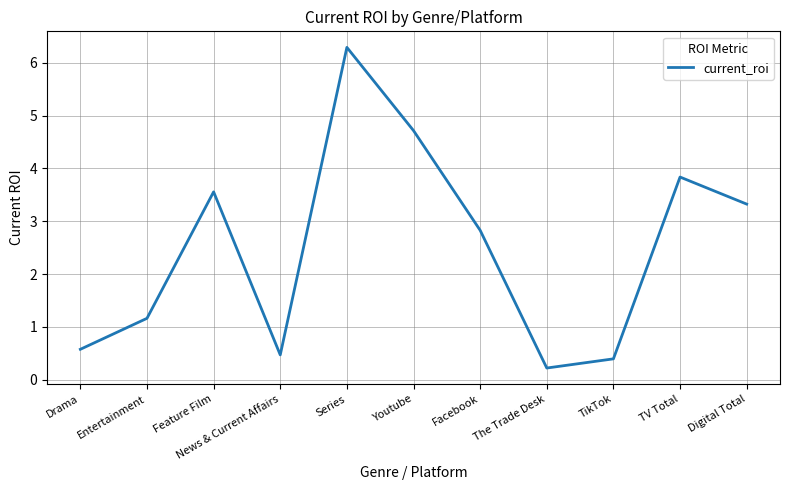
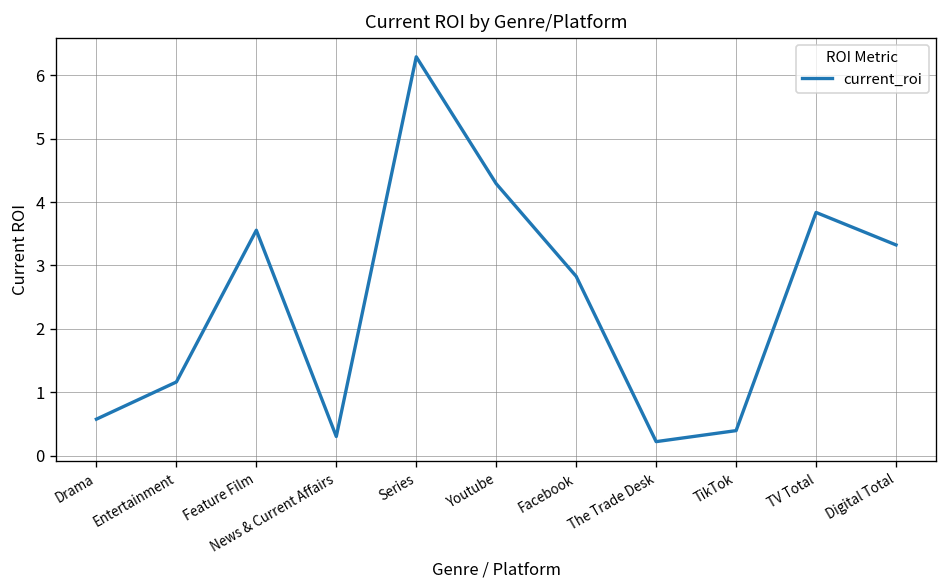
  {
    "Drama": 0.6,
    "Entertainment": 1.2,
    "Feature Film": 3.6,
-   "News & Current Affairs": 0.5,
+   "News & Current Affairs": 0.3,
    "Series": 6.3,
-   "Youtube": 4.7,
+   "Youtube": 4.3,
    "Facebook": 2.8,
    "The Trade Desk": 0.2,
    "TikTok": 0.4,
    "TV Total": 3.8,
    "Digital Total": 3.3
  }
